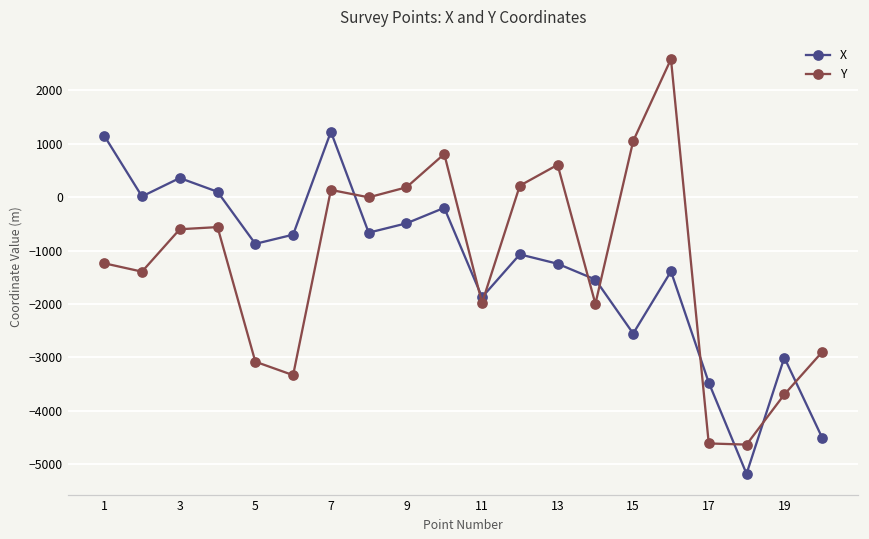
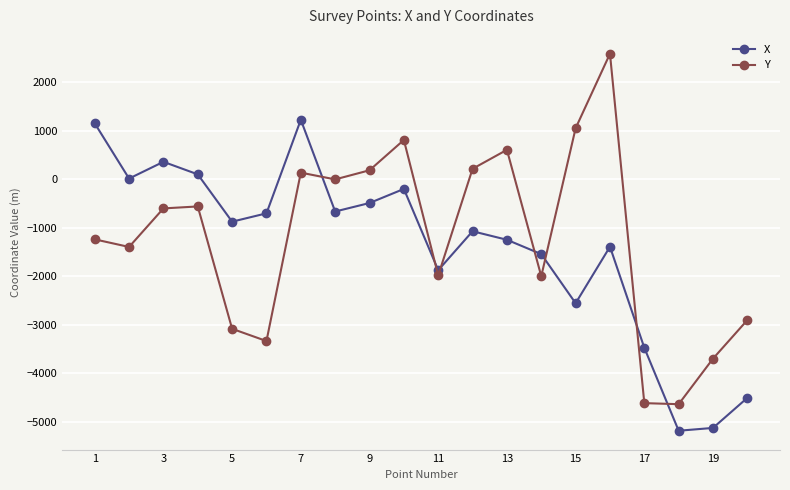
  {
    "X": {
      "1": 1200,
      "3": 400,
      "5": -900,
      "7": 1200,
      "9": -500,
      "11": -1900,
      "13": -1200,
      "15": -2600,
      "17": -3500,
-     "19": -3000
+     "19": -5100
    },
    "Y": {
      "1": -1200,
      "3": -600,
      "5": -3100,
      "7": 100,
      "9": 200,
      "11": -2000,
      "13": 600,
      "15": 1100,
      "17": -4600,
      "19": -3700
    }
  }
